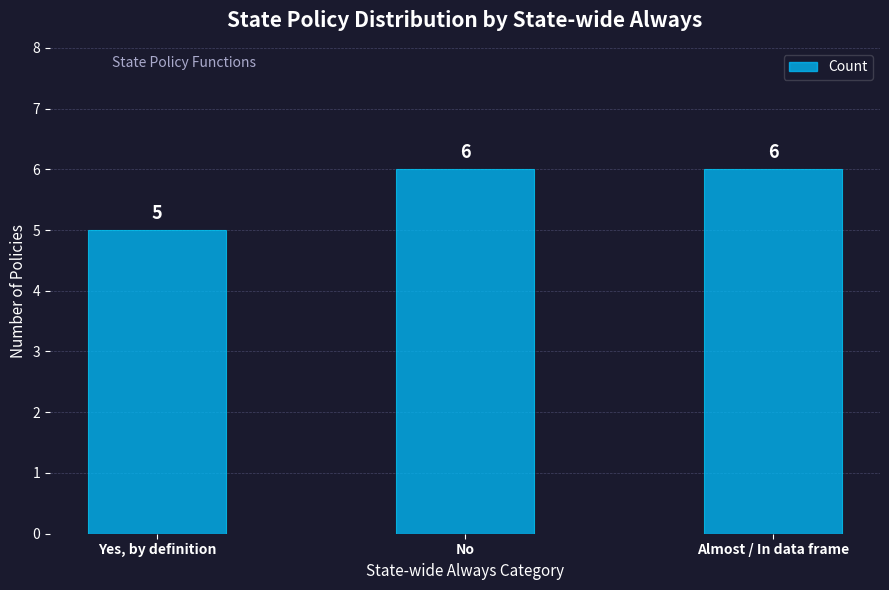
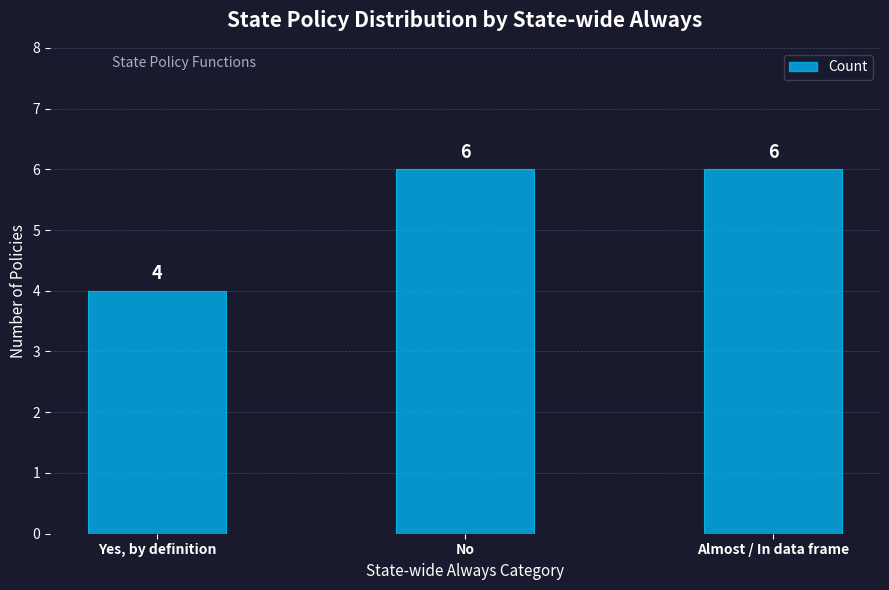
  {
-   "Yes, by definition": 5,
+   "Yes, by definition": 4,
    "No": 6,
    "Almost / In data frame": 6
  }
